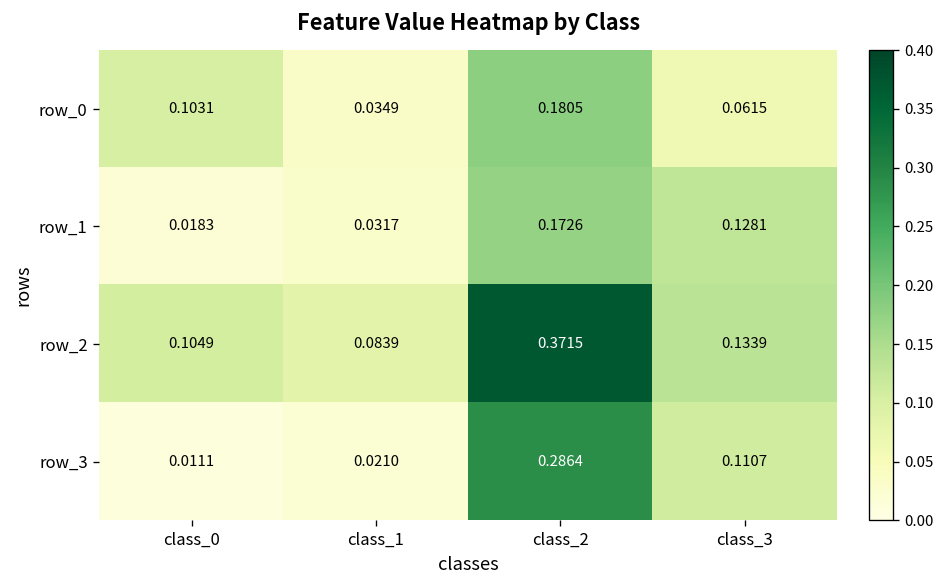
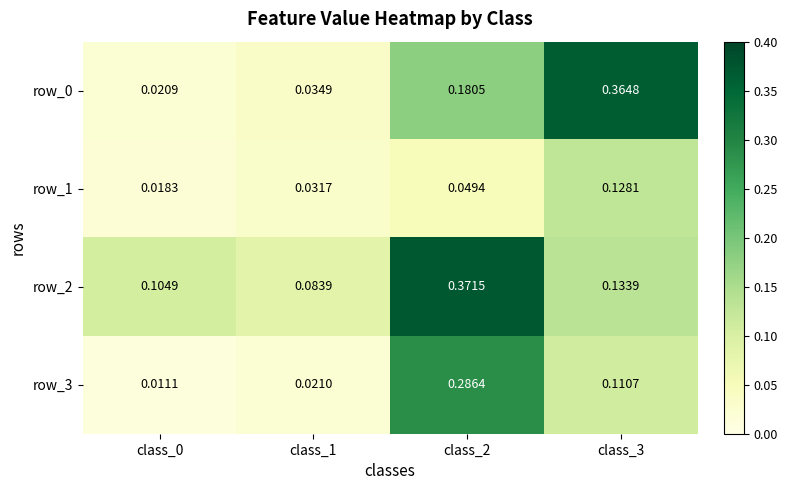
  {
    "row_0": {
-     "class_0": 0.1031,
+     "class_0": 0.0209,
      "class_1": 0.0349,
      "class_2": 0.1805,
-     "class_3": 0.0615
+     "class_3": 0.3648
    },
    "row_1": {
      "class_0": 0.0183,
      "class_1": 0.0317,
-     "class_2": 0.1726,
+     "class_2": 0.0494,
      "class_3": 0.1281
    },
    "row_2": {
      "class_0": 0.1049,
      "class_1": 0.0839,
      "class_2": 0.3715,
      "class_3": 0.1339
    },
    "row_3": {
      "class_0": 0.0111,
      "class_1": 0.0210,
      "class_2": 0.2864,
      "class_3": 0.1107
    }
  }
